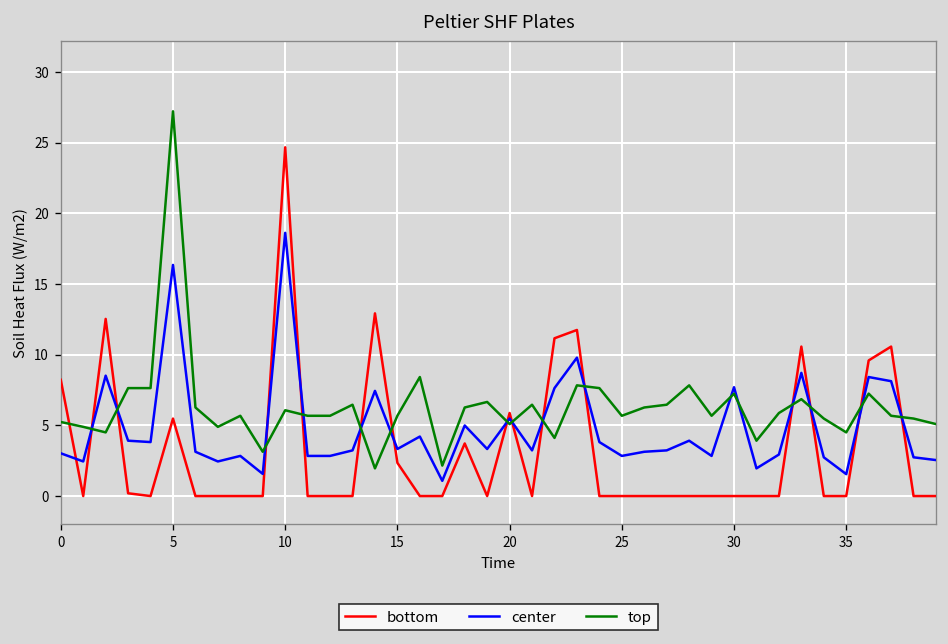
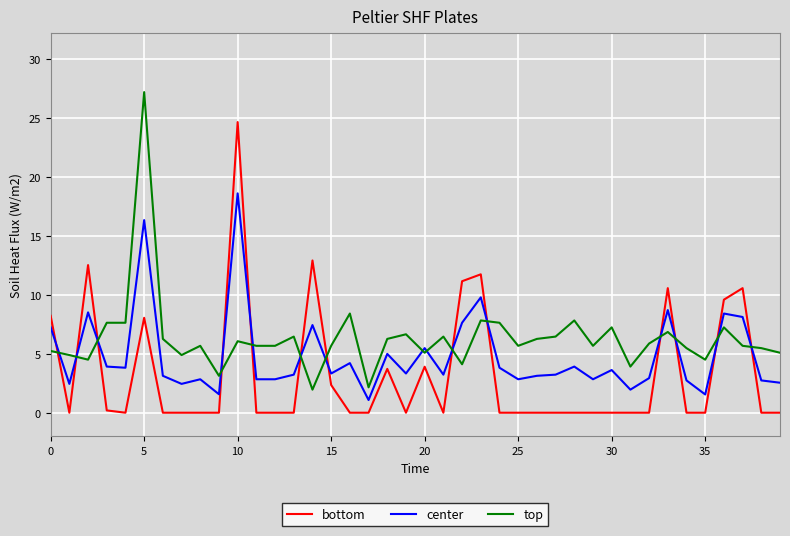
  {
    "bottom": {
      "0": 8.2,
-     "5": 5.5,
+     "5": 8.1,
      "10": 24.7,
      "15": 2.3,
-     "20": 5.9,
+     "20": 3.9,
      "25": 0.0,
      "30": 0.0,
      "35": 0.0
    },
    "center": {
-     "0": 3.0,
+     "0": 7.2,
      "5": 16.3,
      "10": 18.6,
      "15": 3.3,
      "20": 5.5,
      "25": 2.8,
-     "30": 7.7,
+     "30": 3.6,
      "35": 1.5
    },
    "top": {
      "0": 5.2,
      "5": 27.2,
      "10": 6.1,
      "15": 5.7,
      "20": 5.1,
      "25": 5.7,
      "30": 7.2,
      "35": 4.5
    }
  }
